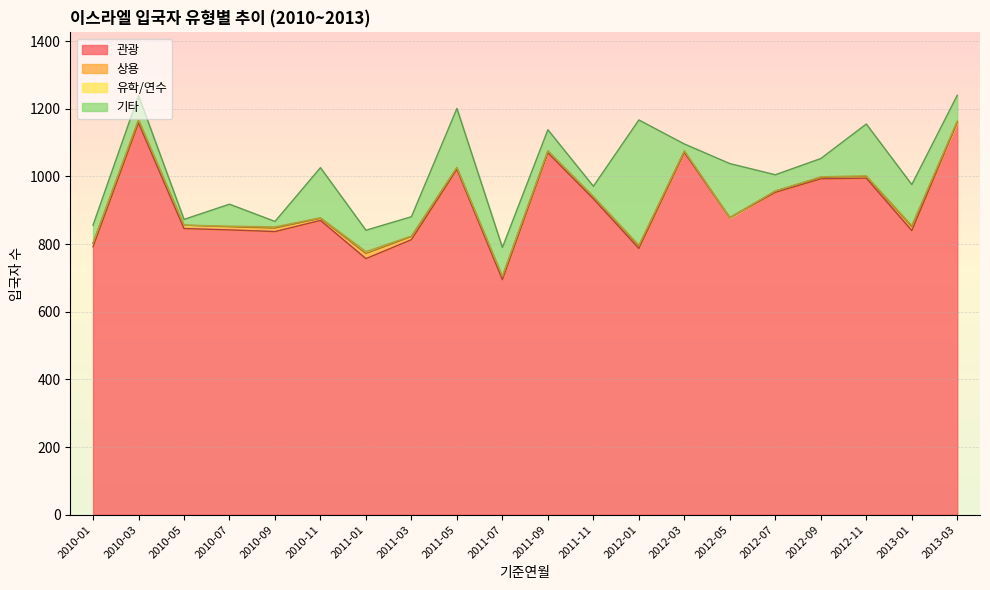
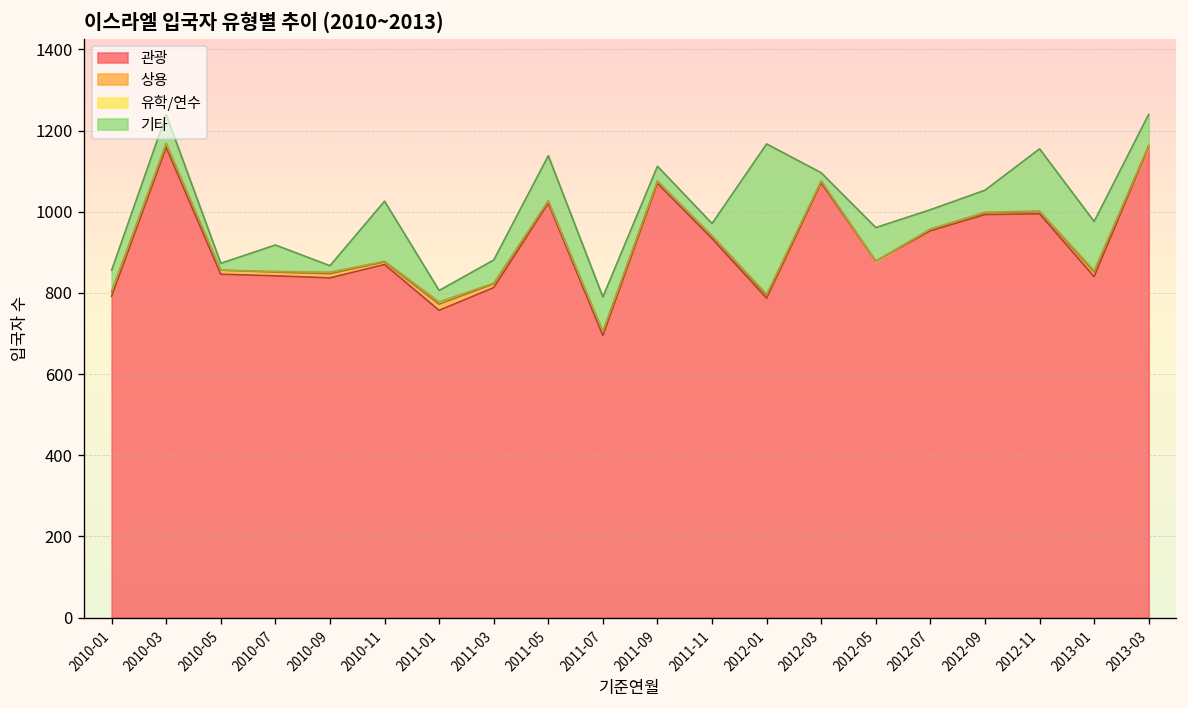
  {
    "관광": {
      "2010-01": 790,
      "2010-05": 850,
      "2010-07": 840,
      "2010-09": 840,
      "2011-01": 760,
      "2011-03": 810,
      "2011-07": 700,
      "2013-01": 840
    },
    "기타": {
      "2010-01": 50,
      "2010-05": 20,
      "2010-07": 70,
      "2010-09": 20,
      "2010-11": 150,
-     "2011-01": 60,
+     "2011-01": 30,
      "2011-03": 60,
-     "2011-05": 170,
+     "2011-05": 110,
      "2011-07": 90,
-     "2011-09": 60,
+     "2011-09": 40,
      "2011-11": 30,
      "2012-01": 370,
      "2012-03": 20,
-     "2012-05": 160,
+     "2012-05": 80,
      "2012-07": 50,
      "2012-09": 50,
      "2012-11": 150,
      "2013-01": 120,
      "2013-03": 80
    }
  }
